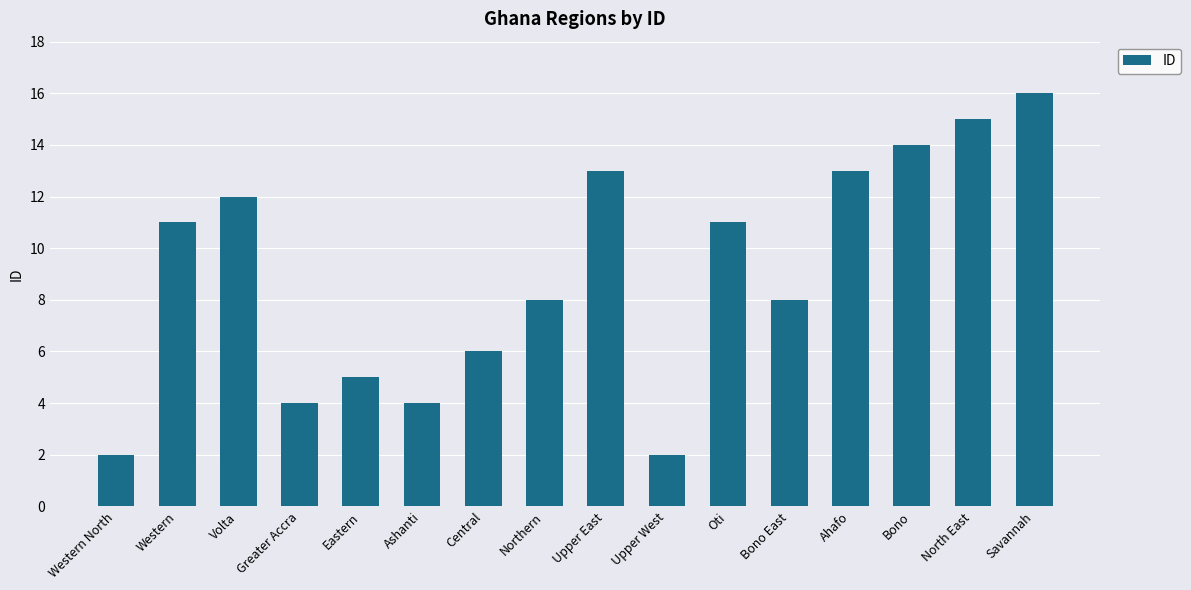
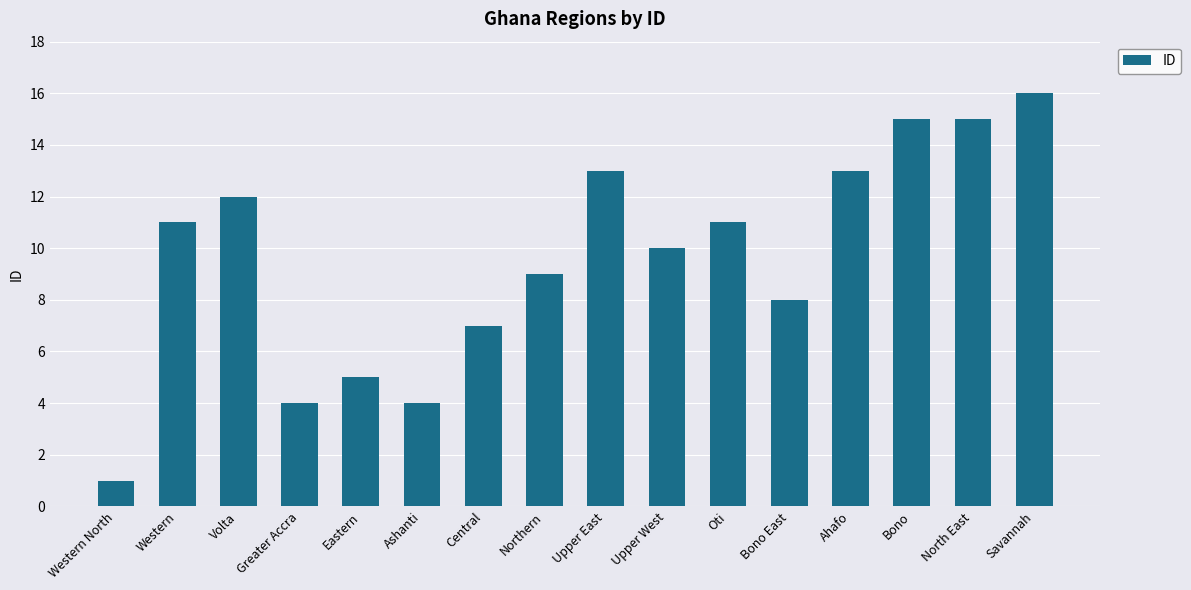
  {
-   "Western North": 2,
+   "Western North": 1,
    "Western": 11,
    "Volta": 12,
    "Greater Accra": 4,
    "Eastern": 5,
    "Ashanti": 4,
-   "Central": 6,
-   "Northern": 8,
+   "Central": 7,
+   "Northern": 9,
    "Upper East": 13,
-   "Upper West": 2,
+   "Upper West": 10,
    "Oti": 11,
    "Bono East": 8,
    "Ahafo": 13,
-   "Bono": 14,
+   "Bono": 15,
    "North East": 15,
    "Savannah": 16
  }
